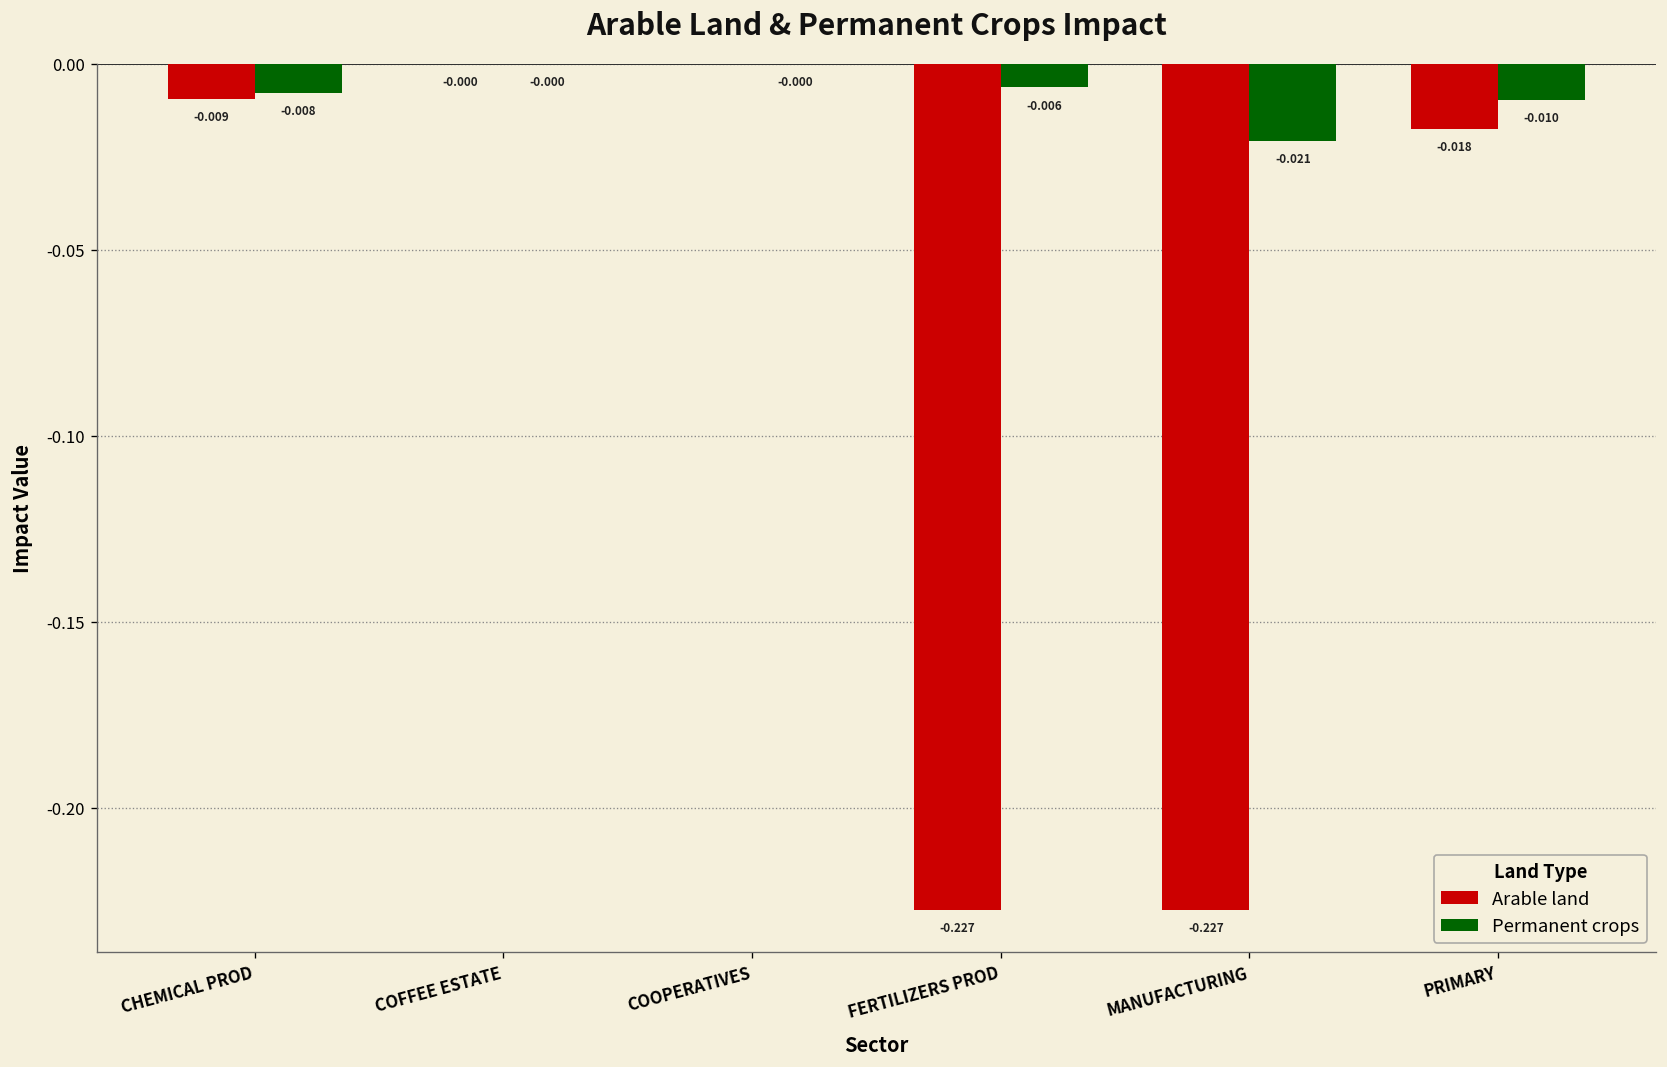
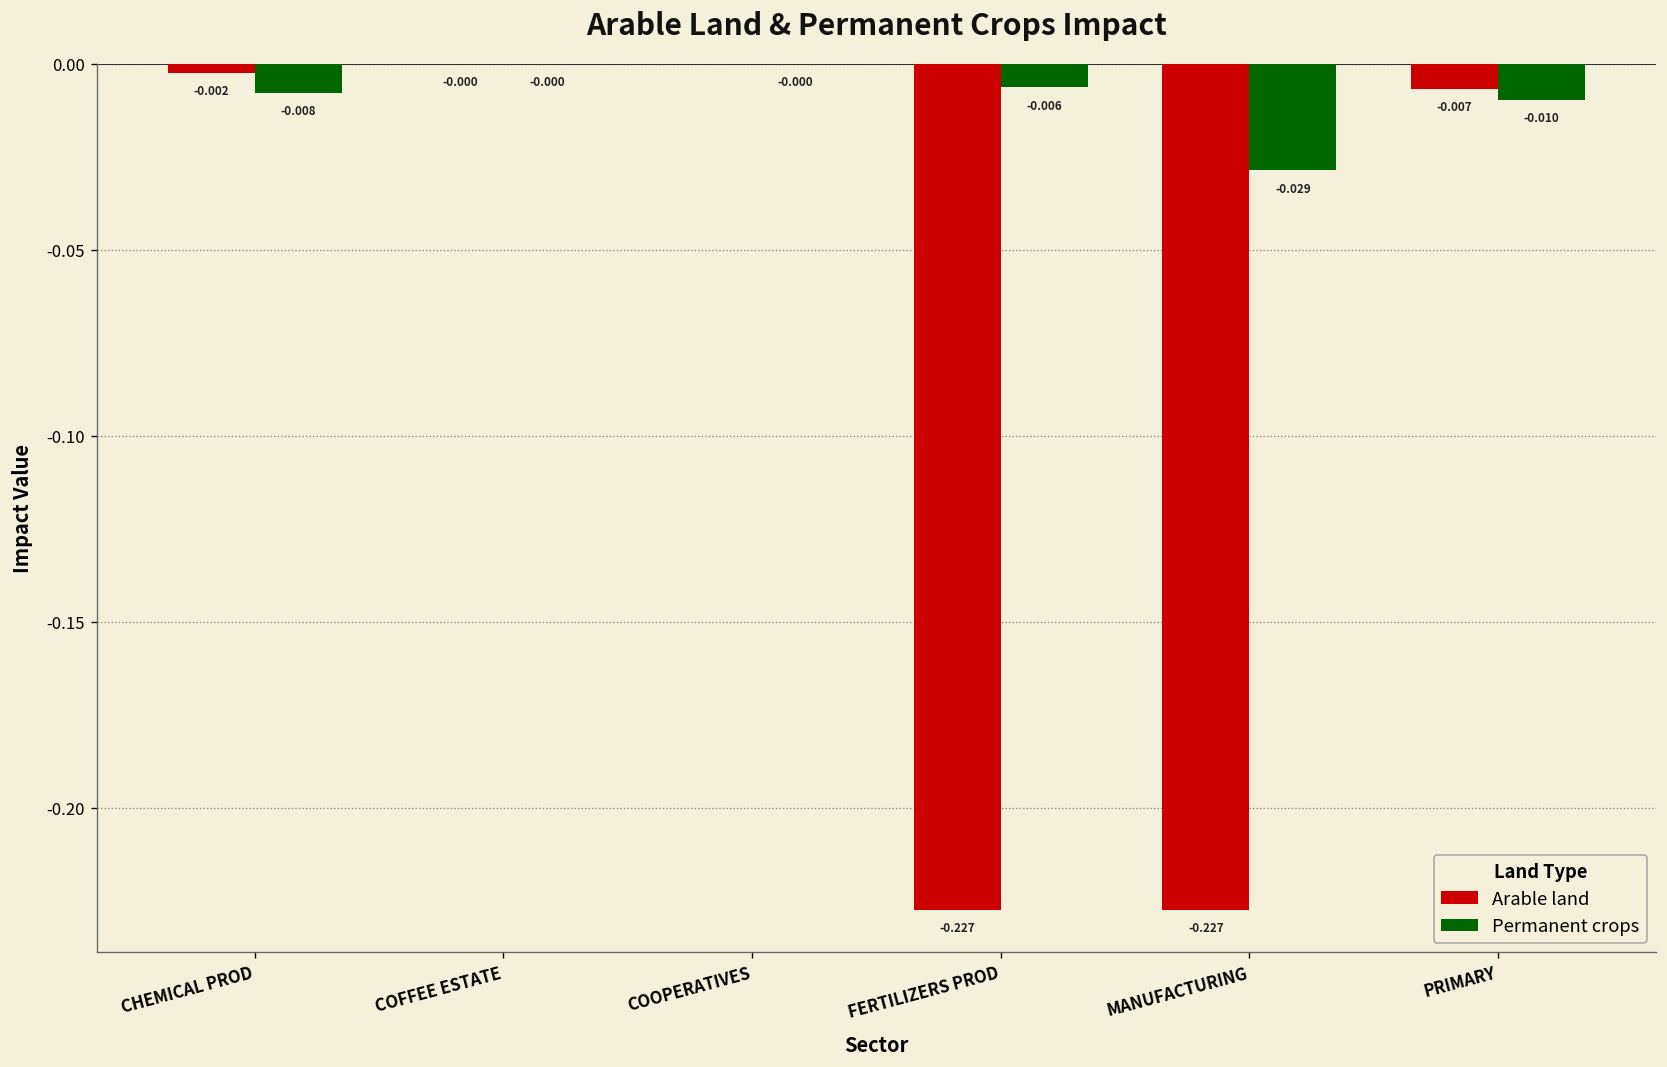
  {
    "Arable land": {
-     "CHEMICAL PROD": -0.009,
+     "CHEMICAL PROD": -0.002,
      "COFFEE ESTATE": -0.000,
      "FERTILIZERS PROD": -0.227,
      "MANUFACTURING": -0.227,
-     "PRIMARY": -0.018
+     "PRIMARY": -0.007
    },
    "Permanent crops": {
      "CHEMICAL PROD": -0.008,
      "COFFEE ESTATE": -0.000,
      "COOPERATIVES": -0.000,
      "FERTILIZERS PROD": -0.006,
-     "MANUFACTURING": -0.021,
+     "MANUFACTURING": -0.029,
      "PRIMARY": -0.010
    }
  }
